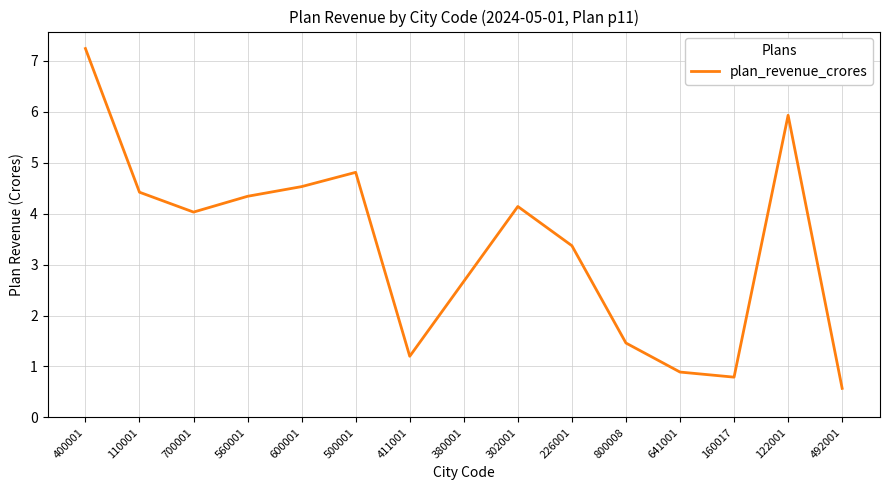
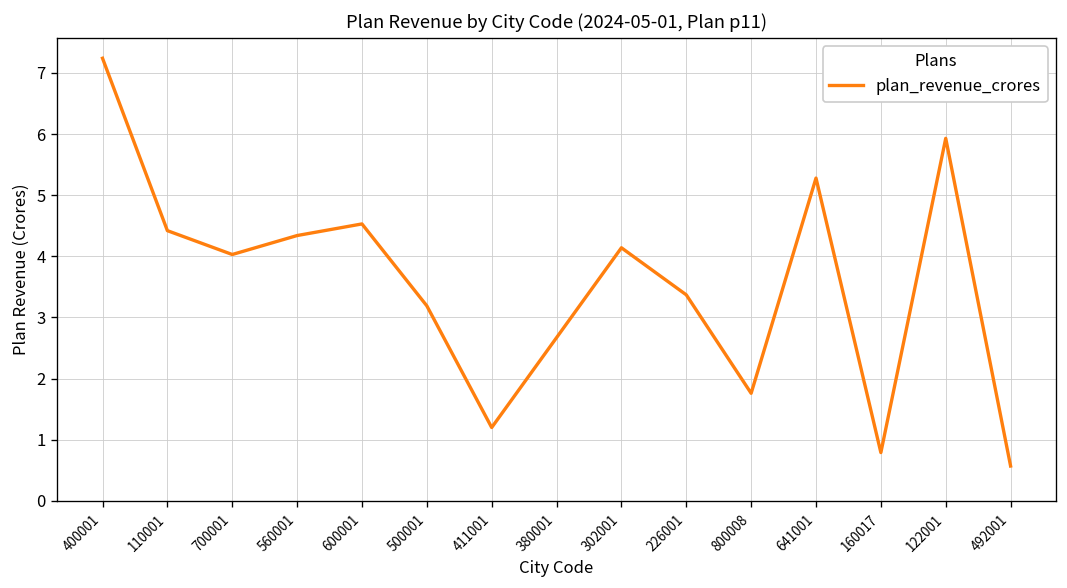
  {
    "400001": 7.2,
    "110001": 4.4,
    "700001": 4.0,
    "560001": 4.3,
    "600001": 4.5,
-   "500001": 4.8,
+   "500001": 3.2,
    "411001": 1.2,
    "380001": 2.7,
    "302001": 4.1,
    "226001": 3.4,
-   "800008": 1.5,
-   "641001": 0.9,
+   "800008": 1.8,
+   "641001": 5.3,
    "160017": 0.8,
    "122001": 5.9,
    "492001": 0.6
  }
